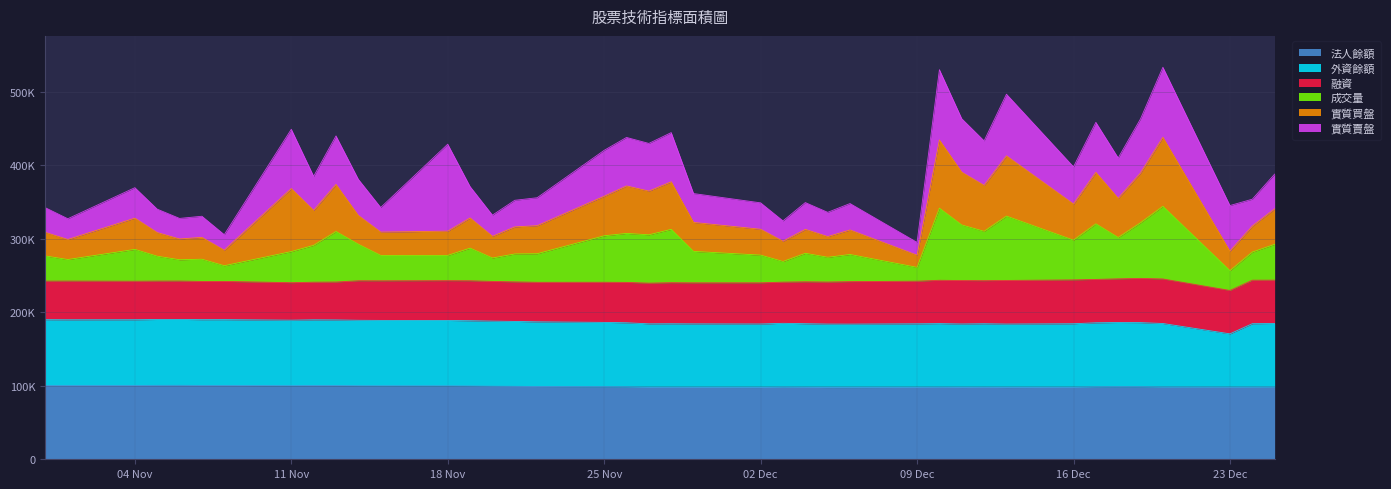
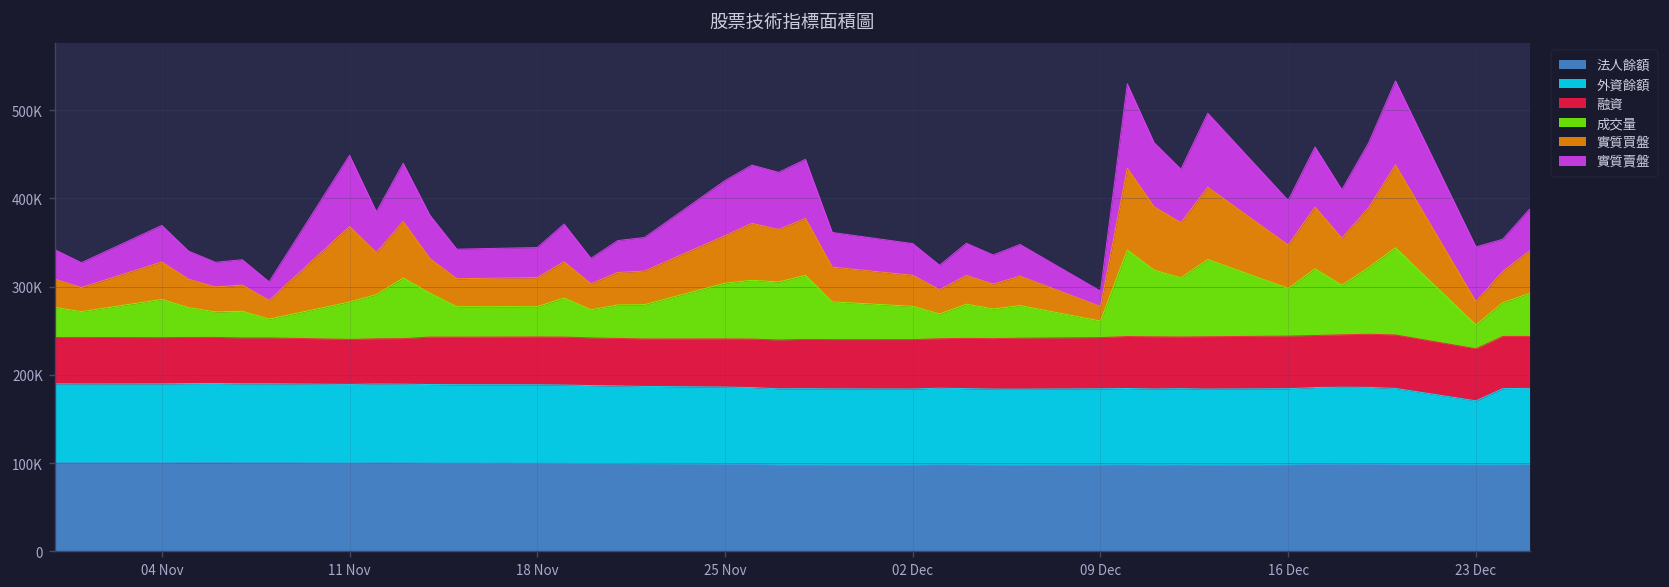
  {
    "法人餘額": {
      "04 Nov": 100000,
      "11 Nov": 100000,
      "18 Nov": 100000,
      "25 Nov": 100000,
      "02 Dec": 100000,
      "09 Dec": 100000,
      "16 Dec": 100000,
      "23 Dec": 100000
    },
    "外資餘額": {
      "04 Nov": 90000,
      "11 Nov": 90000,
      "18 Nov": 90000,
      "25 Nov": 90000,
      "02 Dec": 90000,
      "09 Dec": 90000,
      "16 Dec": 90000,
      "23 Dec": 70000
    },
    "融資": {
      "04 Nov": 50000,
      "11 Nov": 50000,
      "18 Nov": 50000,
      "25 Nov": 50000,
      "02 Dec": 60000,
      "09 Dec": 60000,
      "16 Dec": 60000,
      "23 Dec": 60000
    },
    "成交量": {
      "04 Nov": 40000,
      "11 Nov": 40000,
      "18 Nov": 30000,
      "25 Nov": 60000,
      "02 Dec": 40000,
      "09 Dec": 20000,
      "16 Dec": 50000,
      "23 Dec": 30000
    },
    "實質買盤": {
      "04 Nov": 40000,
      "11 Nov": 90000,
      "18 Nov": 30000,
      "25 Nov": 50000,
      "02 Dec": 40000,
      "09 Dec": 20000,
      "16 Dec": 50000,
      "23 Dec": 30000
    },
    "實質賣盤": {
      "04 Nov": 40000,
      "11 Nov": 80000,
-     "18 Nov": 120000,
+     "18 Nov": 30000,
      "25 Nov": 60000,
      "02 Dec": 40000,
      "09 Dec": 20000,
      "16 Dec": 50000,
      "23 Dec": 60000
    }
  }
